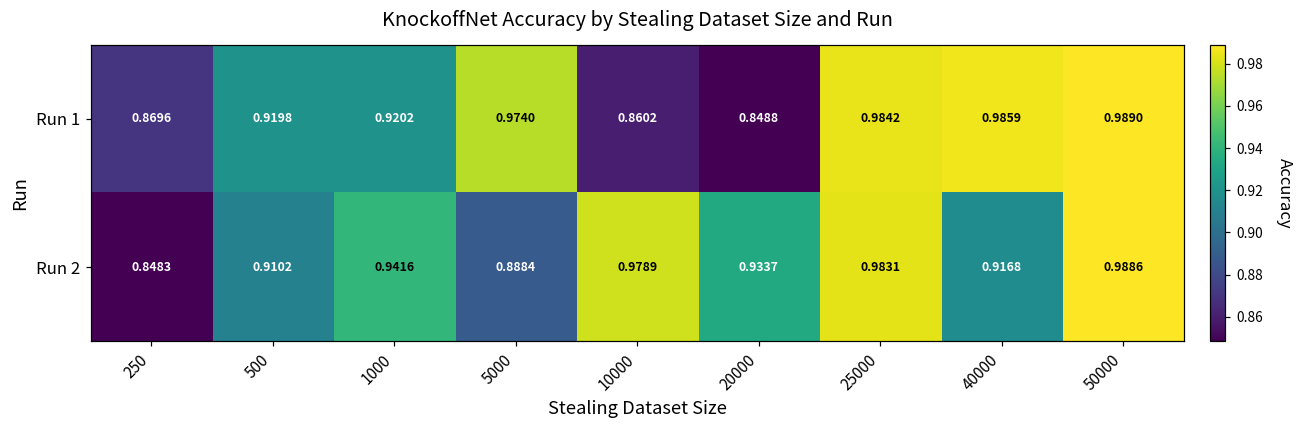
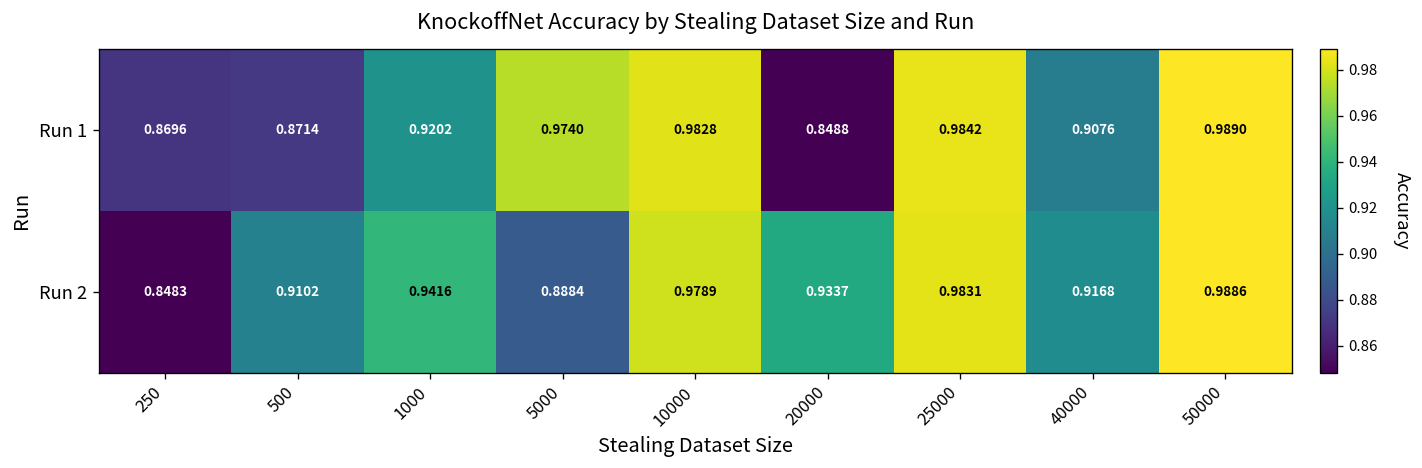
  {
    "Run 1": {
      "250": 0.8696,
-     "500": 0.9198,
+     "500": 0.8714,
      "1000": 0.9202,
      "5000": 0.9740,
-     "10000": 0.8602,
+     "10000": 0.9828,
      "20000": 0.8488,
      "25000": 0.9842,
-     "40000": 0.9859,
+     "40000": 0.9076,
      "50000": 0.9890
    },
    "Run 2": {
      "250": 0.8483,
      "500": 0.9102,
      "1000": 0.9416,
      "5000": 0.8884,
      "10000": 0.9789,
      "20000": 0.9337,
      "25000": 0.9831,
      "40000": 0.9168,
      "50000": 0.9886
    }
  }
